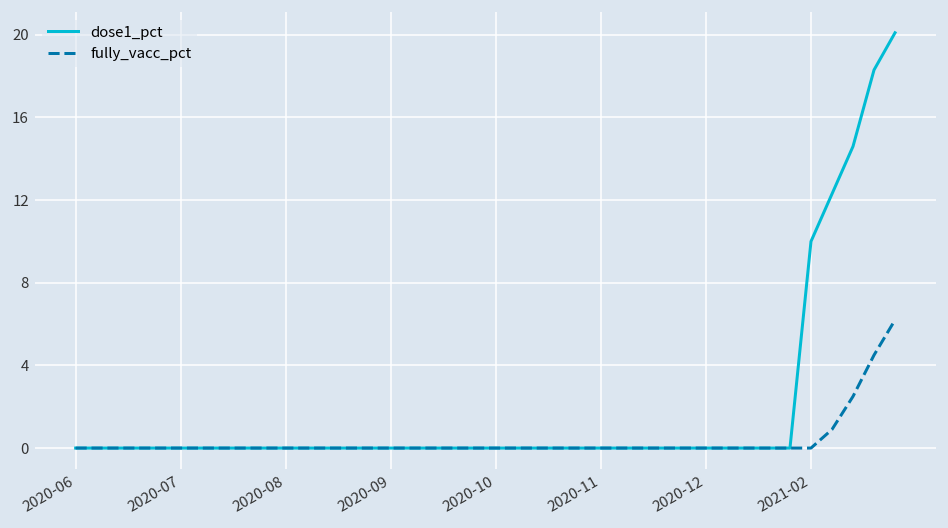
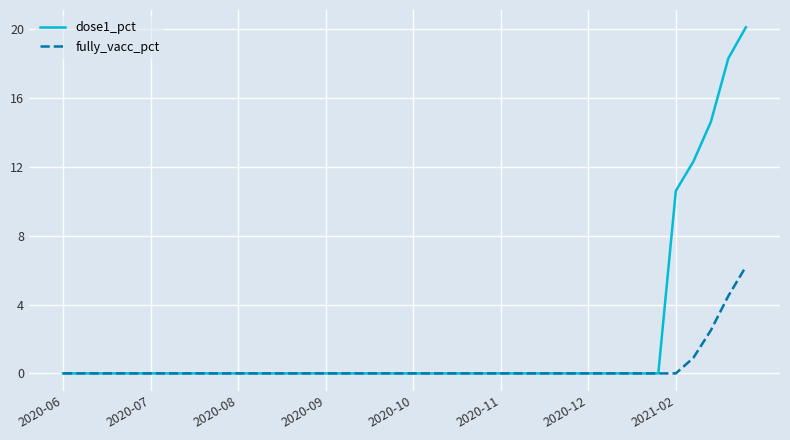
  {
    "dose1_pct": {
-     "2021-02": 10.0
+     "2021-02": 10.6
    },
    "fully_vacc_pct": {
      "2021-02": 0.0
    }
  }
